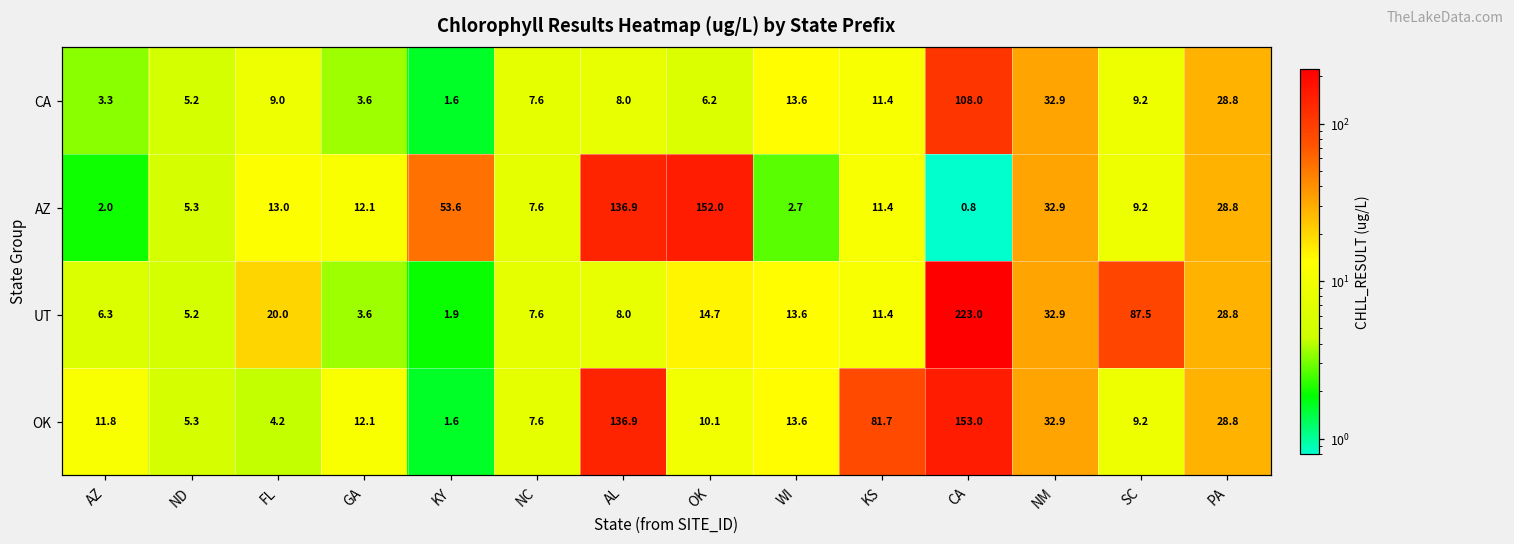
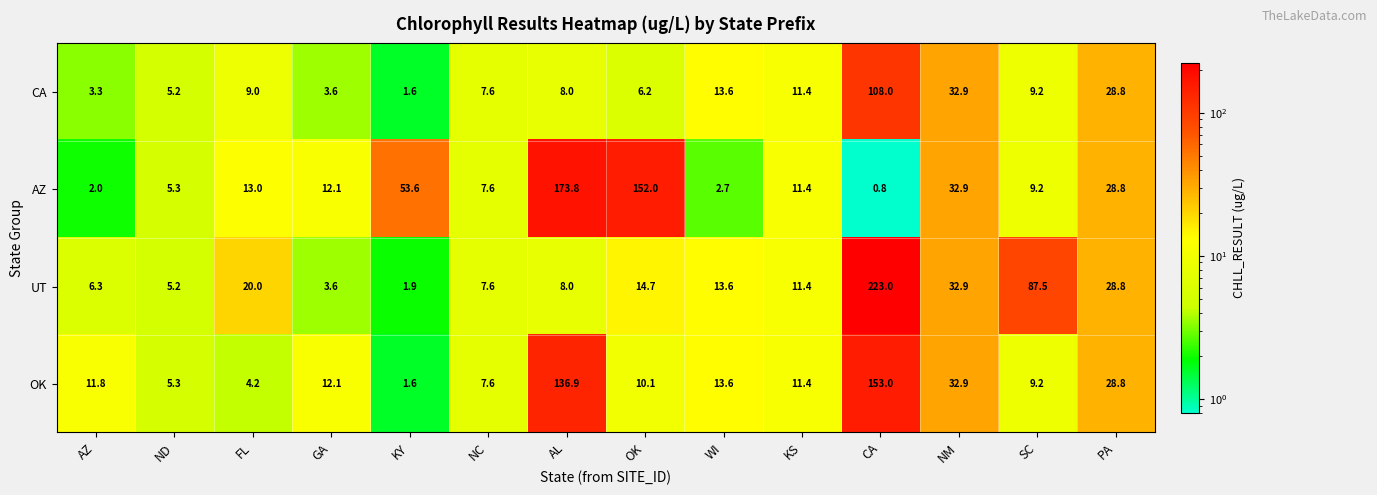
  {
    "CA": {
      "AZ": 3.3,
      "ND": 5.2,
      "FL": 9.0,
      "GA": 3.6,
      "KY": 1.6,
      "NC": 7.6,
      "AL": 8.0,
      "OK": 6.2,
      "WI": 13.6,
      "KS": 11.4,
      "CA": 108.0,
      "NM": 32.9,
      "SC": 9.2,
      "PA": 28.8
    },
    "AZ": {
      "AZ": 2.0,
      "ND": 5.3,
      "FL": 13.0,
      "GA": 12.1,
      "KY": 53.6,
      "NC": 7.6,
-     "AL": 136.9,
+     "AL": 173.8,
      "OK": 152.0,
      "WI": 2.7,
      "KS": 11.4,
      "CA": 0.8,
      "NM": 32.9,
      "SC": 9.2,
      "PA": 28.8
    },
    "UT": {
      "AZ": 6.3,
      "ND": 5.2,
      "FL": 20.0,
      "GA": 3.6,
      "KY": 1.9,
      "NC": 7.6,
      "AL": 8.0,
      "OK": 14.7,
      "WI": 13.6,
      "KS": 11.4,
      "CA": 223.0,
      "NM": 32.9,
      "SC": 87.5,
      "PA": 28.8
    },
    "OK": {
      "AZ": 11.8,
      "ND": 5.3,
      "FL": 4.2,
      "GA": 12.1,
      "KY": 1.6,
      "NC": 7.6,
      "AL": 136.9,
      "OK": 10.1,
      "WI": 13.6,
-     "KS": 81.7,
+     "KS": 11.4,
      "CA": 153.0,
      "NM": 32.9,
      "SC": 9.2,
      "PA": 28.8
    }
  }
